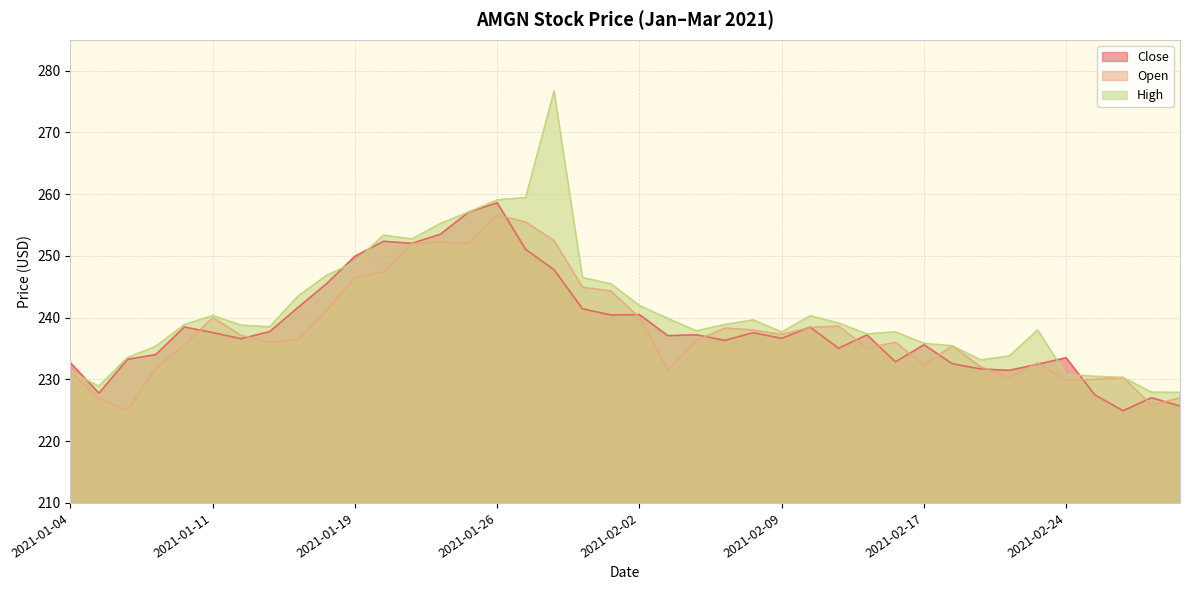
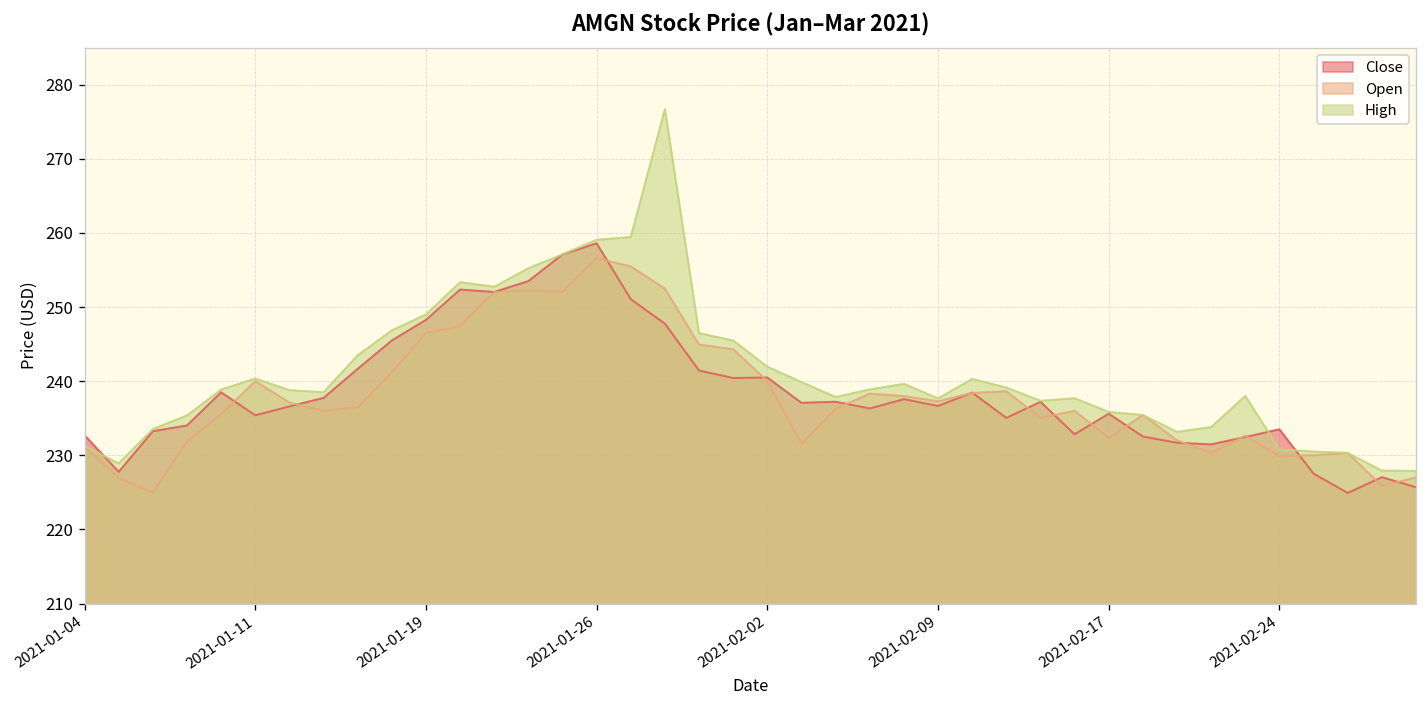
  {
    "Close": {
      "2021-01-04": 233,
-     "2021-01-11": 238,
-     "2021-01-19": 250,
+     "2021-01-11": 235,
+     "2021-01-19": 248,
      "2021-01-26": 259,
      "2021-02-02": 240,
      "2021-02-09": 237,
      "2021-02-24": 234
    }
  }
